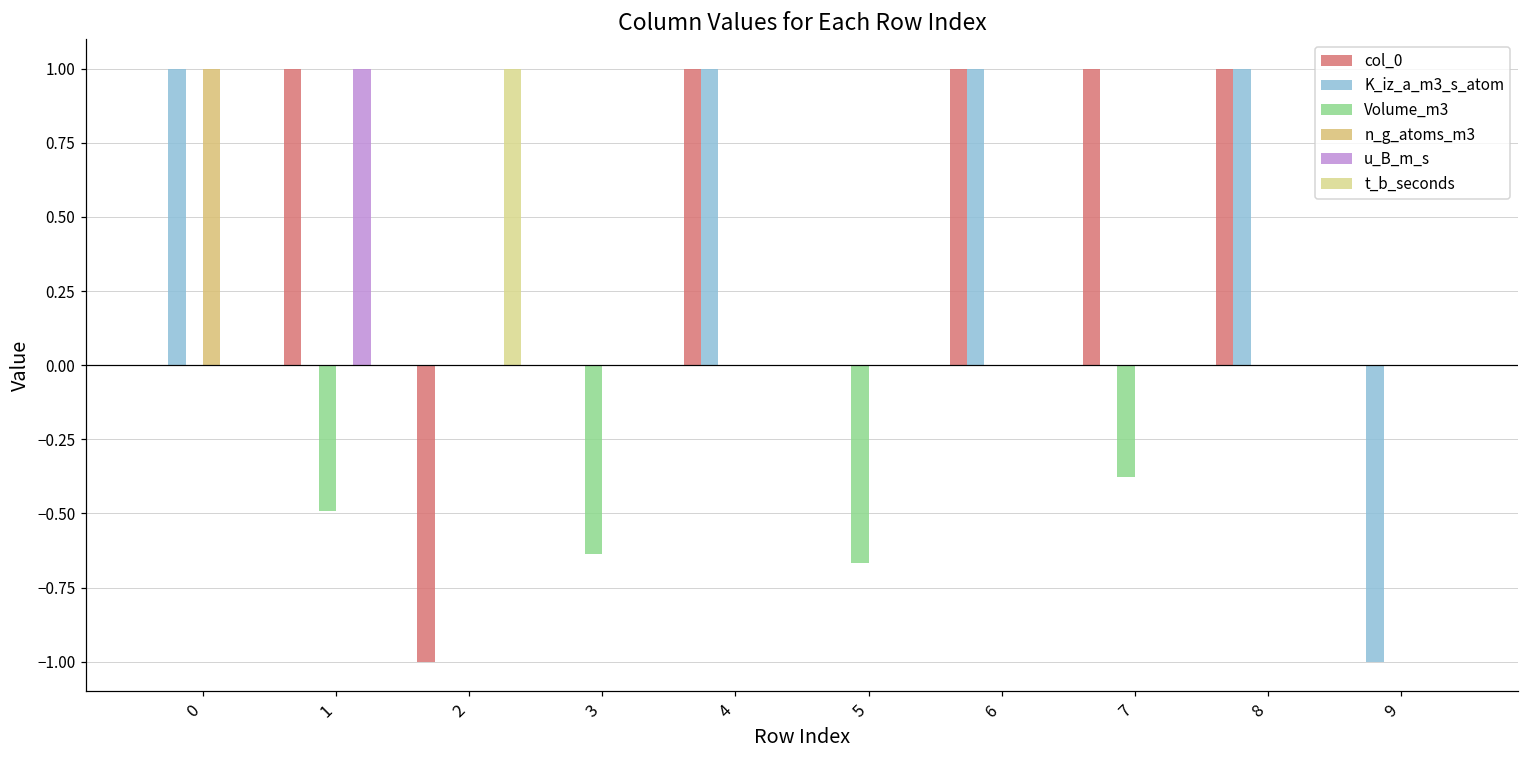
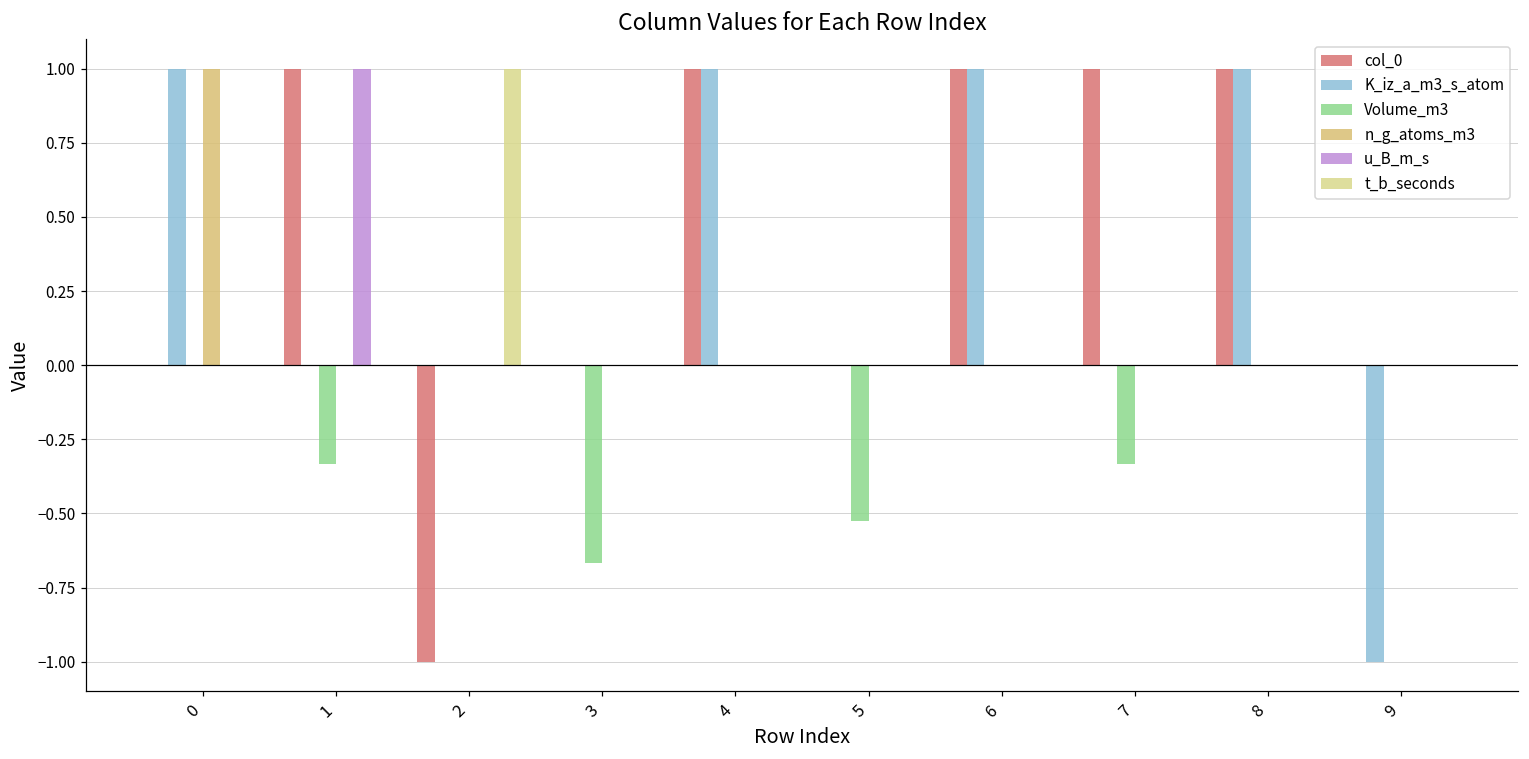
  {
    "col_0": {
      "0": 0.00,
      "1": 1.00,
      "2": -1.00,
      "3": 0.00,
      "4": 1.00,
      "5": 0.00,
      "6": 1.00,
      "7": 1.00,
      "8": 1.00,
      "9": 0.00
    },
    "K_iz_a_m3_s_atom": {
      "0": 1.00,
      "1": 0.00,
      "2": 0.00,
      "3": 0.00,
      "4": 1.00,
      "5": 0.00,
      "6": 1.00,
      "7": 0.00,
      "8": 1.00,
      "9": -1.00
    },
    "Volume_m3": {
      "0": 0.00,
-     "1": -0.49,
+     "1": -0.33,
      "2": 0.00,
-     "3": -0.64,
+     "3": -0.67,
      "4": 0.00,
-     "5": -0.67,
+     "5": -0.52,
      "6": 0.00,
-     "7": -0.38,
+     "7": -0.33,
      "8": 0.00,
      "9": 0.00
    },
    "u_B_m_s": {
      "0": 0.00,
      "1": 1.00,
      "2": 0.00,
      "3": 0.00,
      "4": 0.00,
      "5": 0.00,
      "6": 0.00,
      "7": 0.00,
      "8": 0.00,
      "9": 0.00
    }
  }
